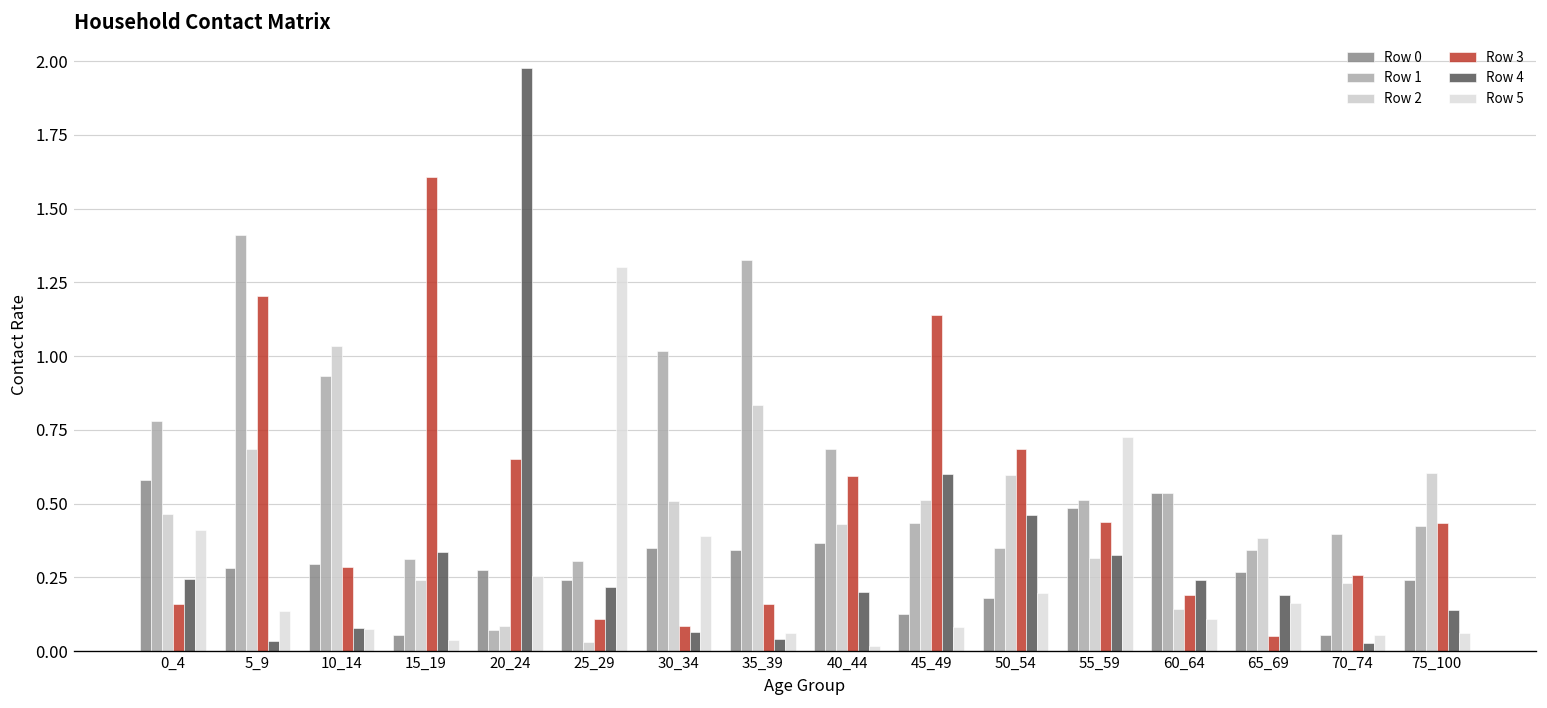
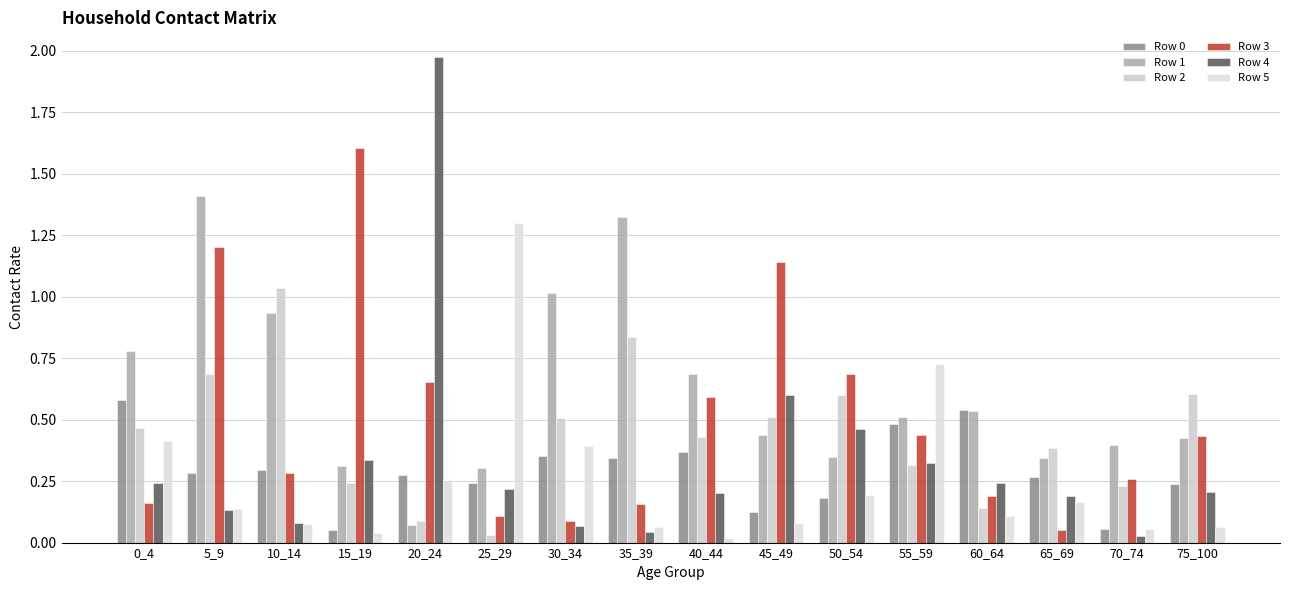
  {
    "Row 3": {
      "0_4": 0.16,
      "5_9": 1.20,
      "10_14": 0.28,
      "15_19": 1.61,
      "20_24": 0.65,
      "25_29": 0.11,
      "30_34": 0.09,
      "35_39": 0.16,
      "40_44": 0.59,
      "45_49": 1.14,
      "50_54": 0.68,
      "55_59": 0.44,
      "60_64": 0.19,
      "65_69": 0.05,
      "70_74": 0.26,
      "75_100": 0.43
    },
    "Row 4": {
      "0_4": 0.24,
-     "5_9": 0.03,
+     "5_9": 0.13,
      "10_14": 0.08,
      "15_19": 0.34,
      "20_24": 1.98,
      "25_29": 0.22,
      "30_34": 0.07,
      "35_39": 0.04,
      "40_44": 0.20,
      "45_49": 0.60,
      "50_54": 0.46,
      "55_59": 0.32,
      "60_64": 0.24,
      "65_69": 0.19,
      "70_74": 0.03,
-     "75_100": 0.14
+     "75_100": 0.21
    }
  }
